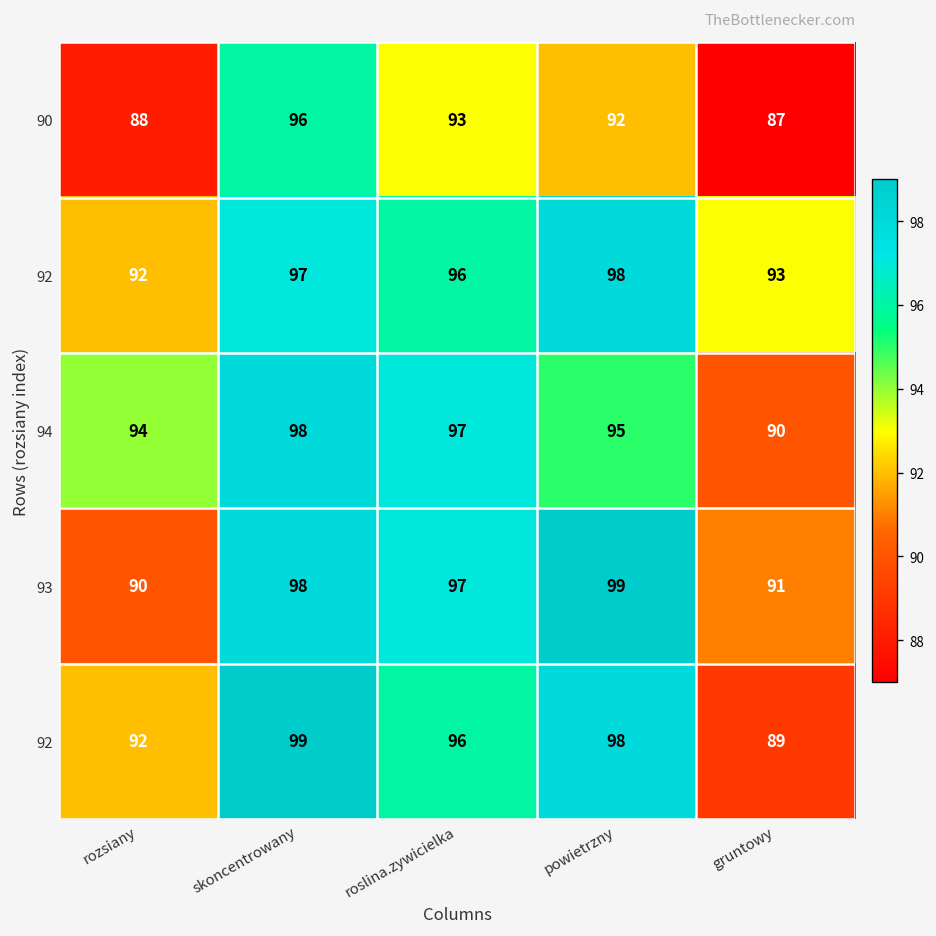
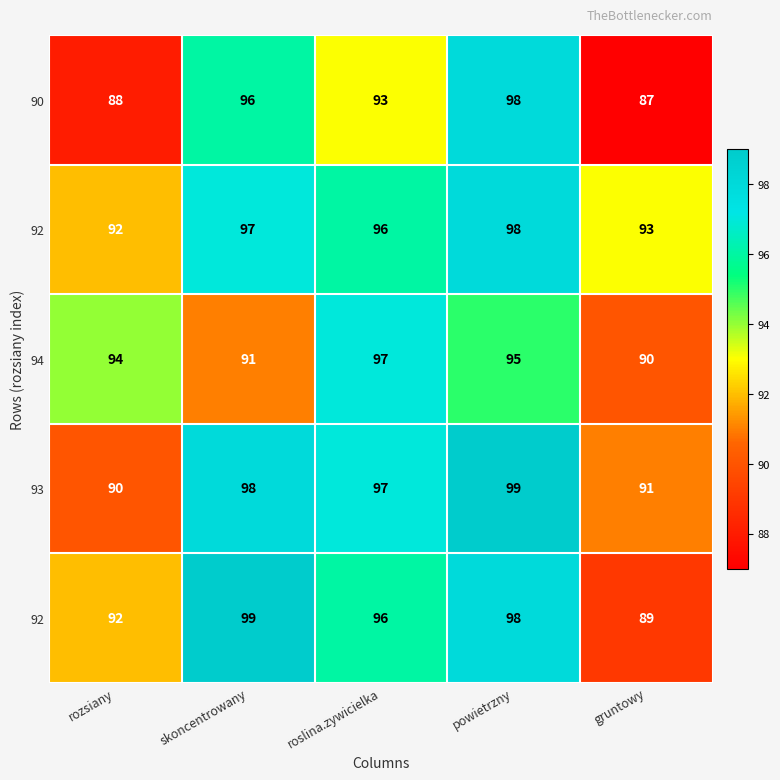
  {
    "90": {
      "rozsiany": 88,
      "skoncentrowany": 96,
      "roslina.zywicielka": 93,
-     "powietrzny": 92,
+     "powietrzny": 98,
      "gruntowy": 87
    },
    "94": {
      "rozsiany": 94,
-     "skoncentrowany": 98,
+     "skoncentrowany": 91,
      "roslina.zywicielka": 97,
      "powietrzny": 95,
      "gruntowy": 90
    },
    "93": {
      "rozsiany": 90,
      "skoncentrowany": 98,
      "roslina.zywicielka": 97,
      "powietrzny": 99,
      "gruntowy": 91
    }
  }
